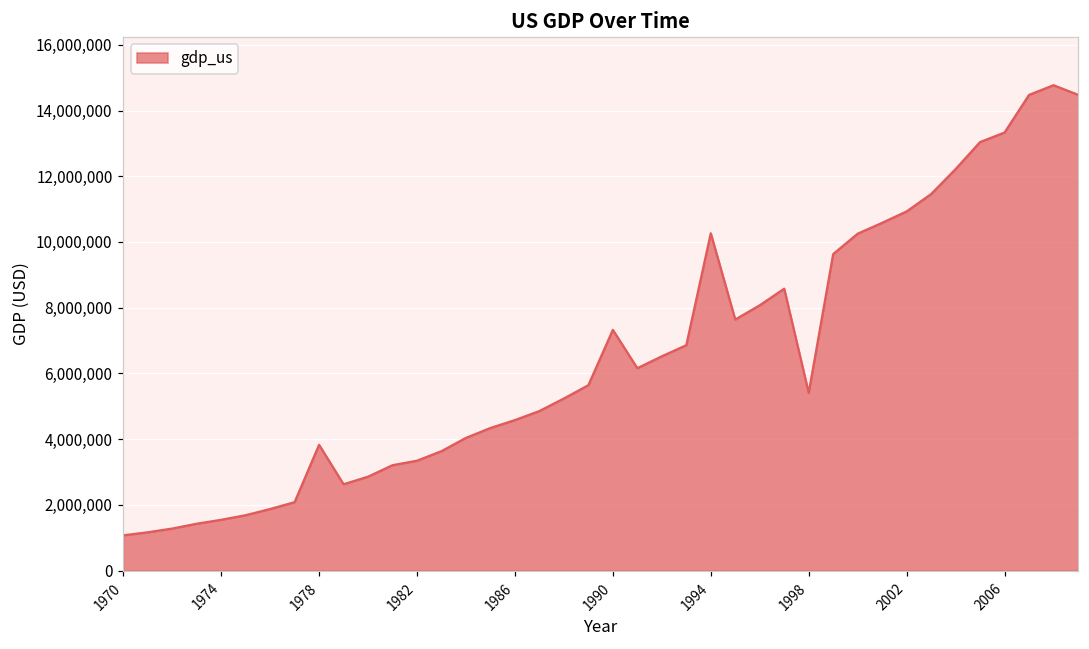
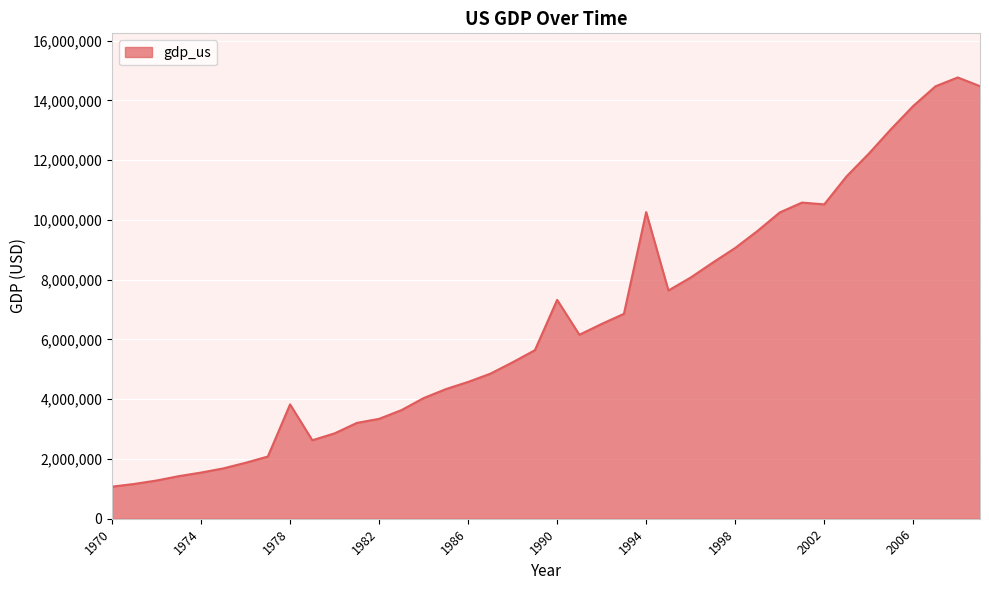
  {
    "1970": "1,100,000",
    "1974": "1,500,000",
    "1978": "3,800,000",
    "1982": "3,300,000",
    "1986": "4,600,000",
    "1990": "7,300,000",
    "1994": "10,300,000",
-   "1998": "5,400,000",
-   "2002": "10,900,000",
-   "2006": "13,300,000"
+   "1998": "9,100,000",
+   "2002": "10,500,000",
+   "2006": "13,800,000"
  }
